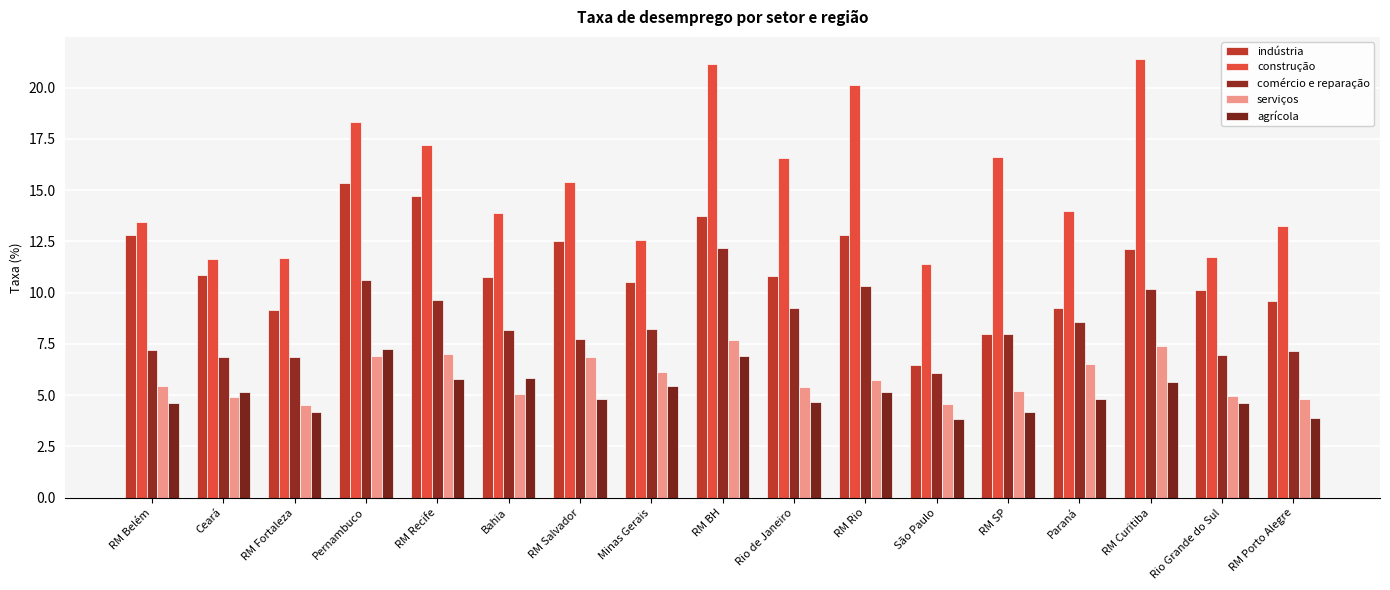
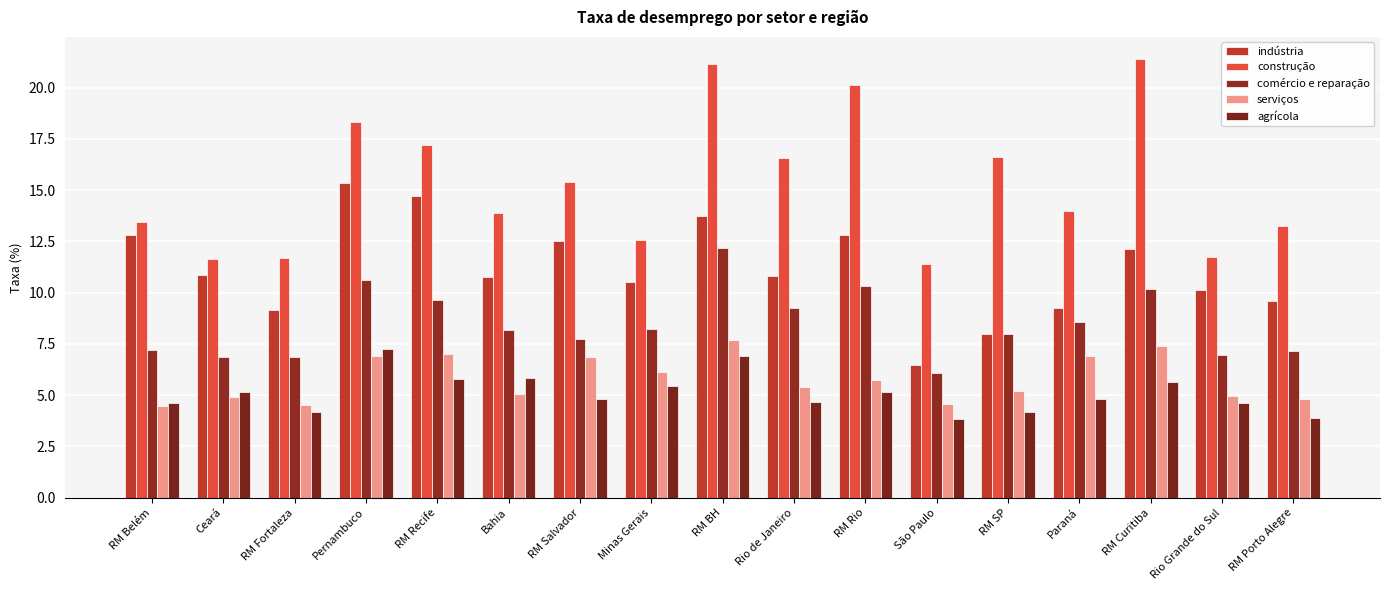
  {
    "serviços": {
-     "RM Belém": 5.4,
+     "RM Belém": 4.5,
      "Ceará": 4.9,
      "RM Fortaleza": 4.5,
      "Pernambuco": 6.9,
      "RM Recife": 7.0,
      "Bahia": 5.0,
      "RM Salvador": 6.9,
      "Minas Gerais": 6.1,
      "RM BH": 7.7,
      "Rio de Janeiro": 5.4,
      "RM Rio": 5.8,
      "São Paulo": 4.6,
      "RM SP": 5.2,
-     "Paraná": 6.5,
+     "Paraná": 6.9,
      "RM Curitiba": 7.4,
      "Rio Grande do Sul": 5.0,
      "RM Porto Alegre": 4.8
    }
  }
